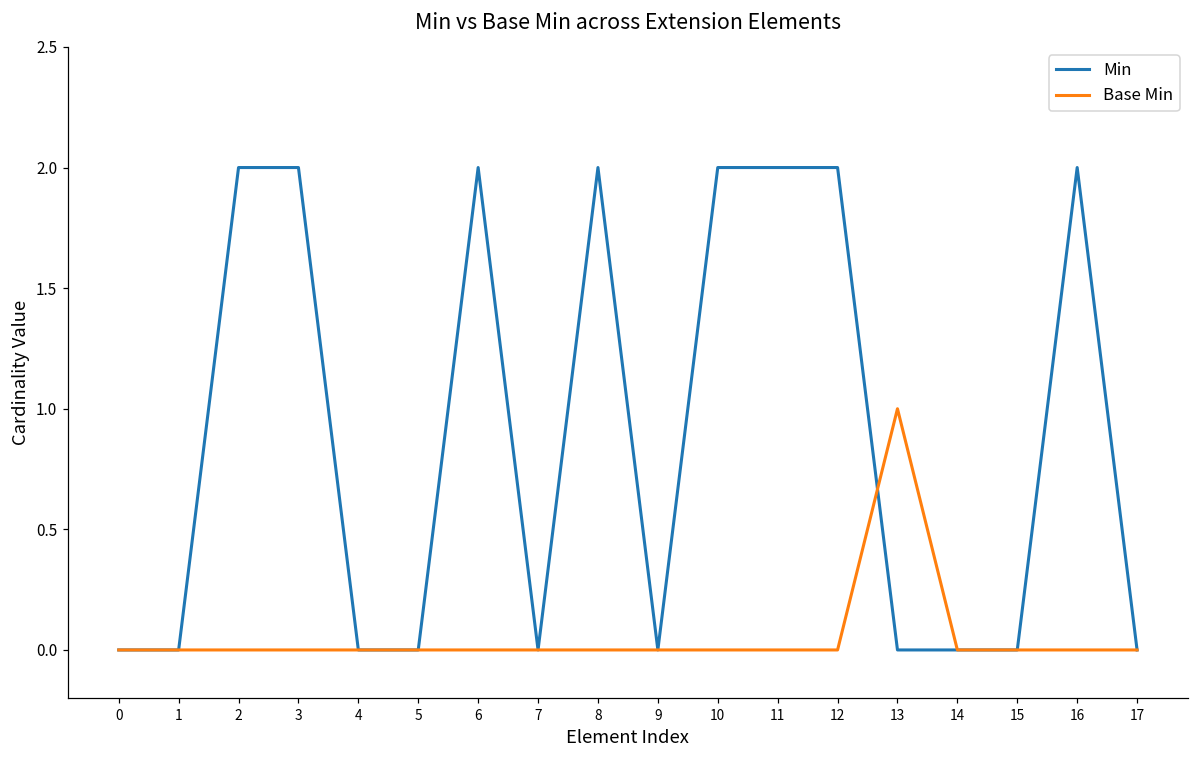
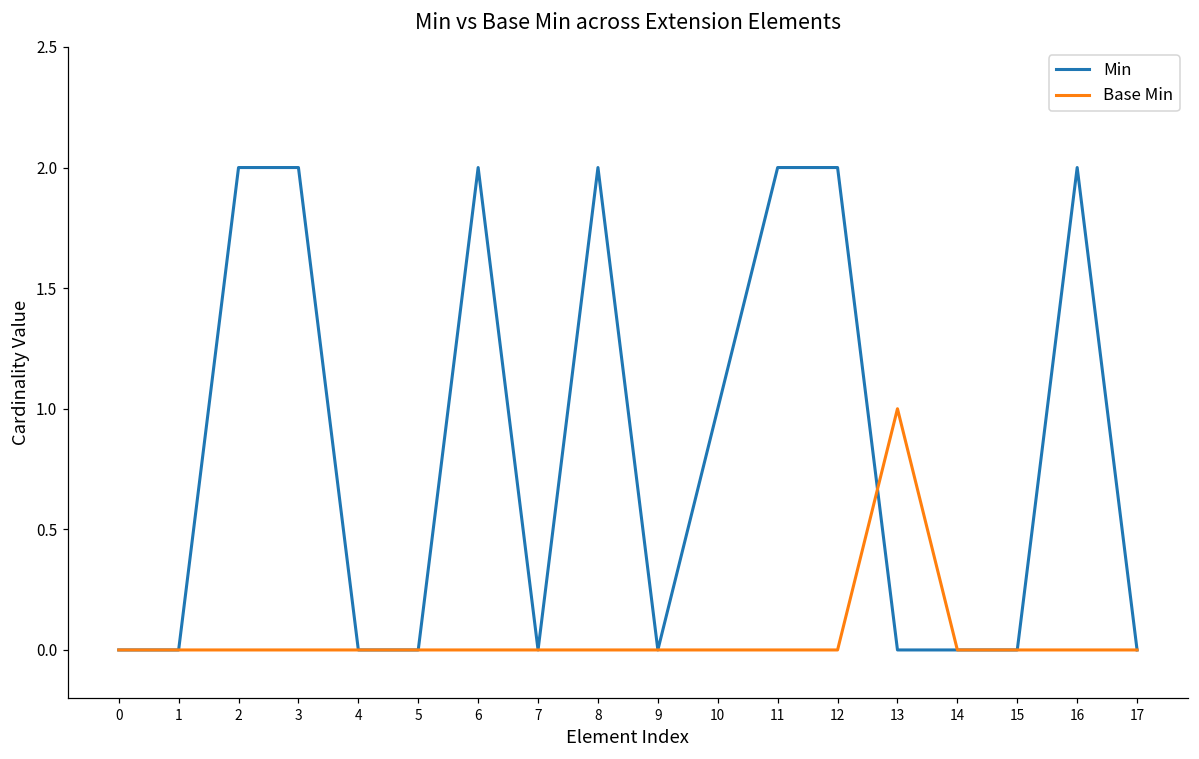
  {
    "Min": {
      "2": 2,
      "3": 2,
      "6": 2,
      "8": 2,
-     "10": 2,
+     "10": 1,
      "11": 2,
      "12": 2,
      "13": 0,
      "16": 2
    },
    "Base Min": {
      "2": 0,
      "3": 0,
      "6": 0,
      "8": 0,
      "10": 0,
      "11": 0,
      "12": 0,
      "13": 1,
      "16": 0
    }
  }
